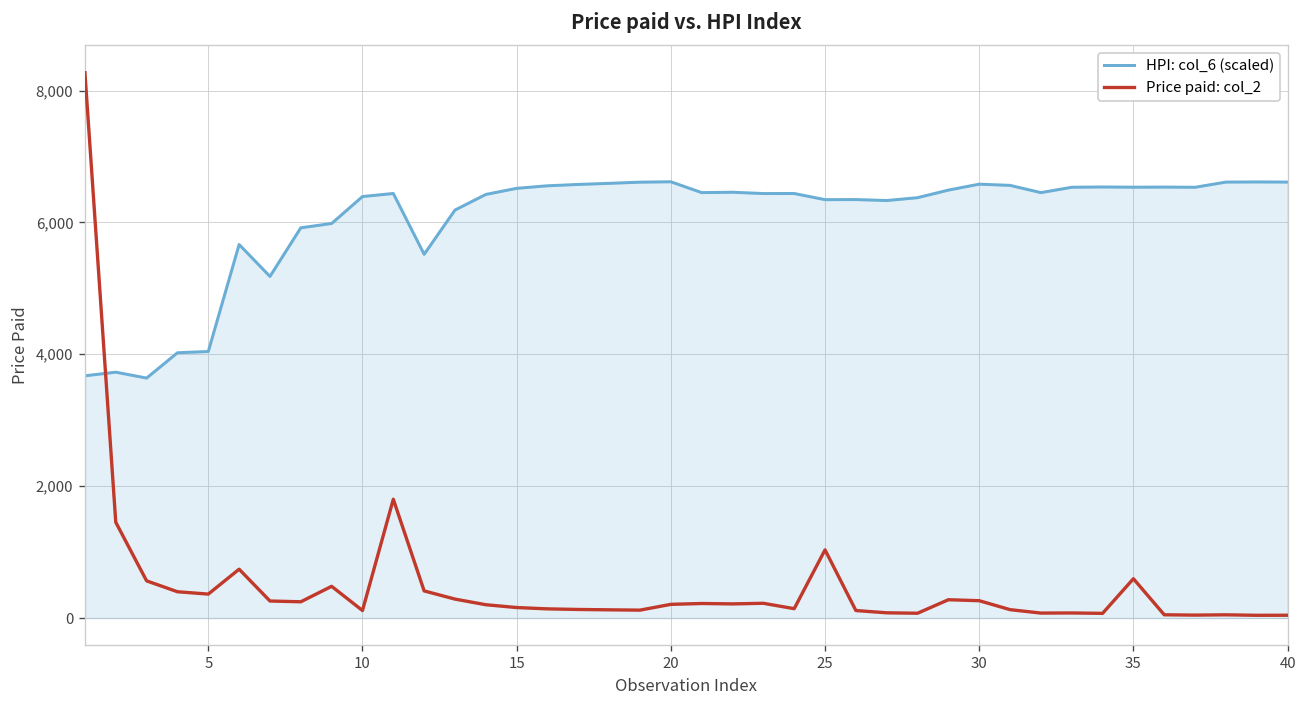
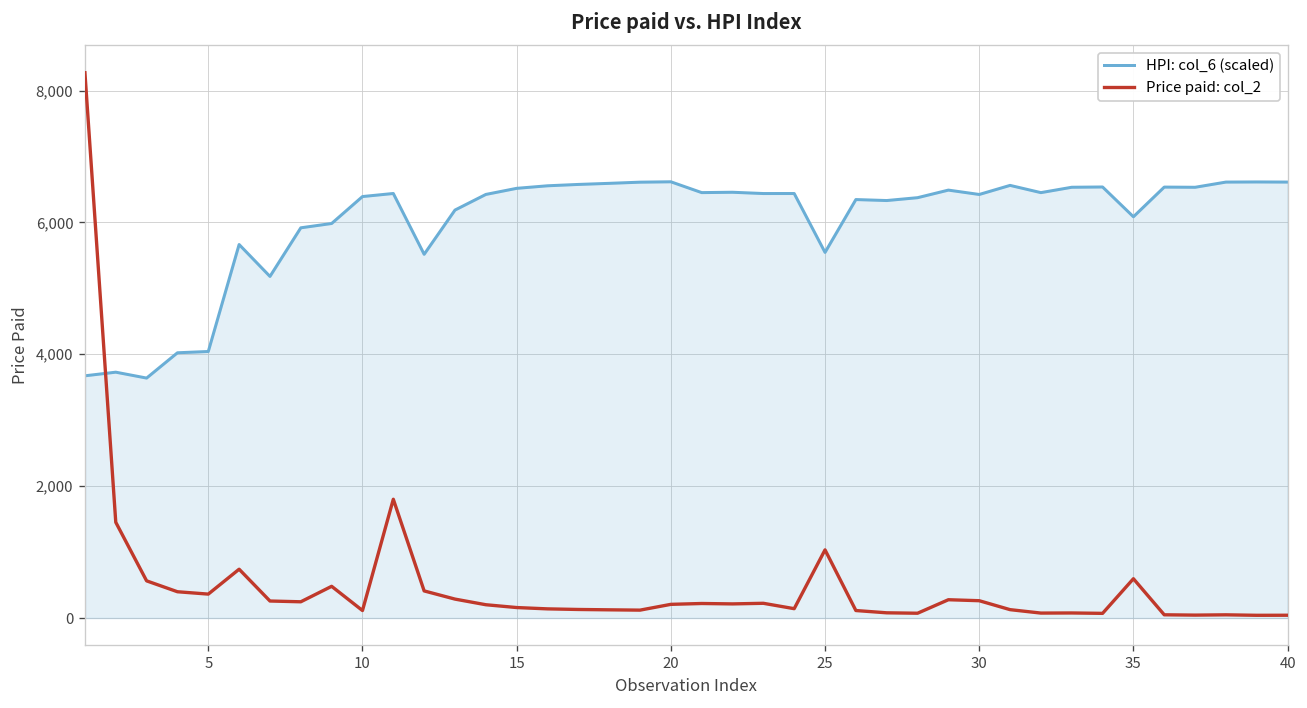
  {
    "HPI: col_6 (scaled)": {
      "5": "4,000",
      "10": "6,400",
      "15": "6,500",
      "20": "6,600",
-     "25": "6,300",
-     "30": "6,600",
-     "35": "6,500",
+     "25": "5,500",
+     "30": "6,400",
+     "35": "6,100",
      "40": "6,600"
    },
    "Price paid: col_2": {
      "5": "400",
      "10": "100",
      "15": "200",
      "20": "200",
      "25": "1,000",
      "30": "300",
      "35": "600",
      "40": "0"
    }
  }
